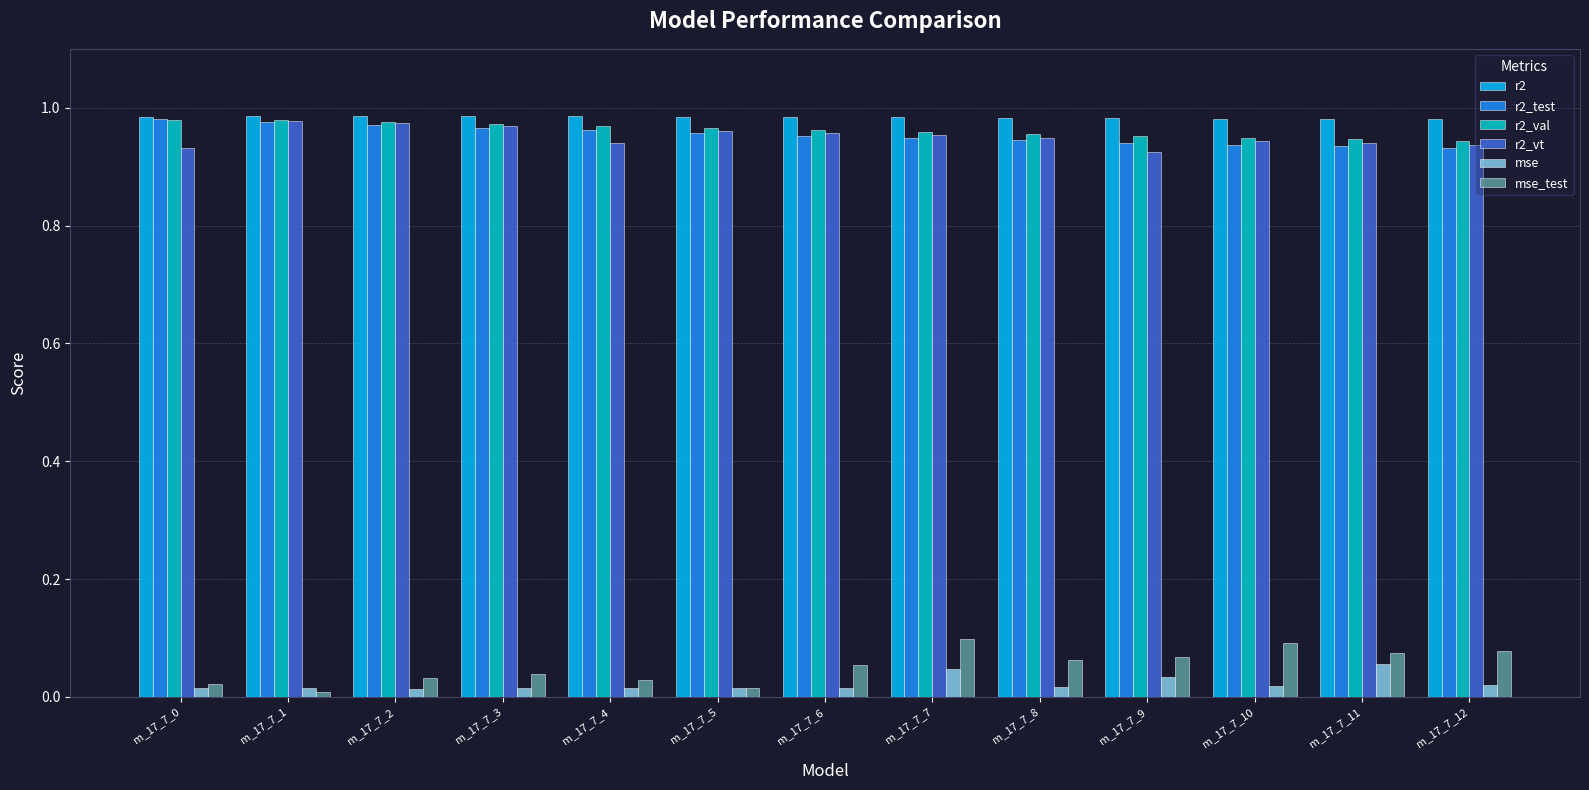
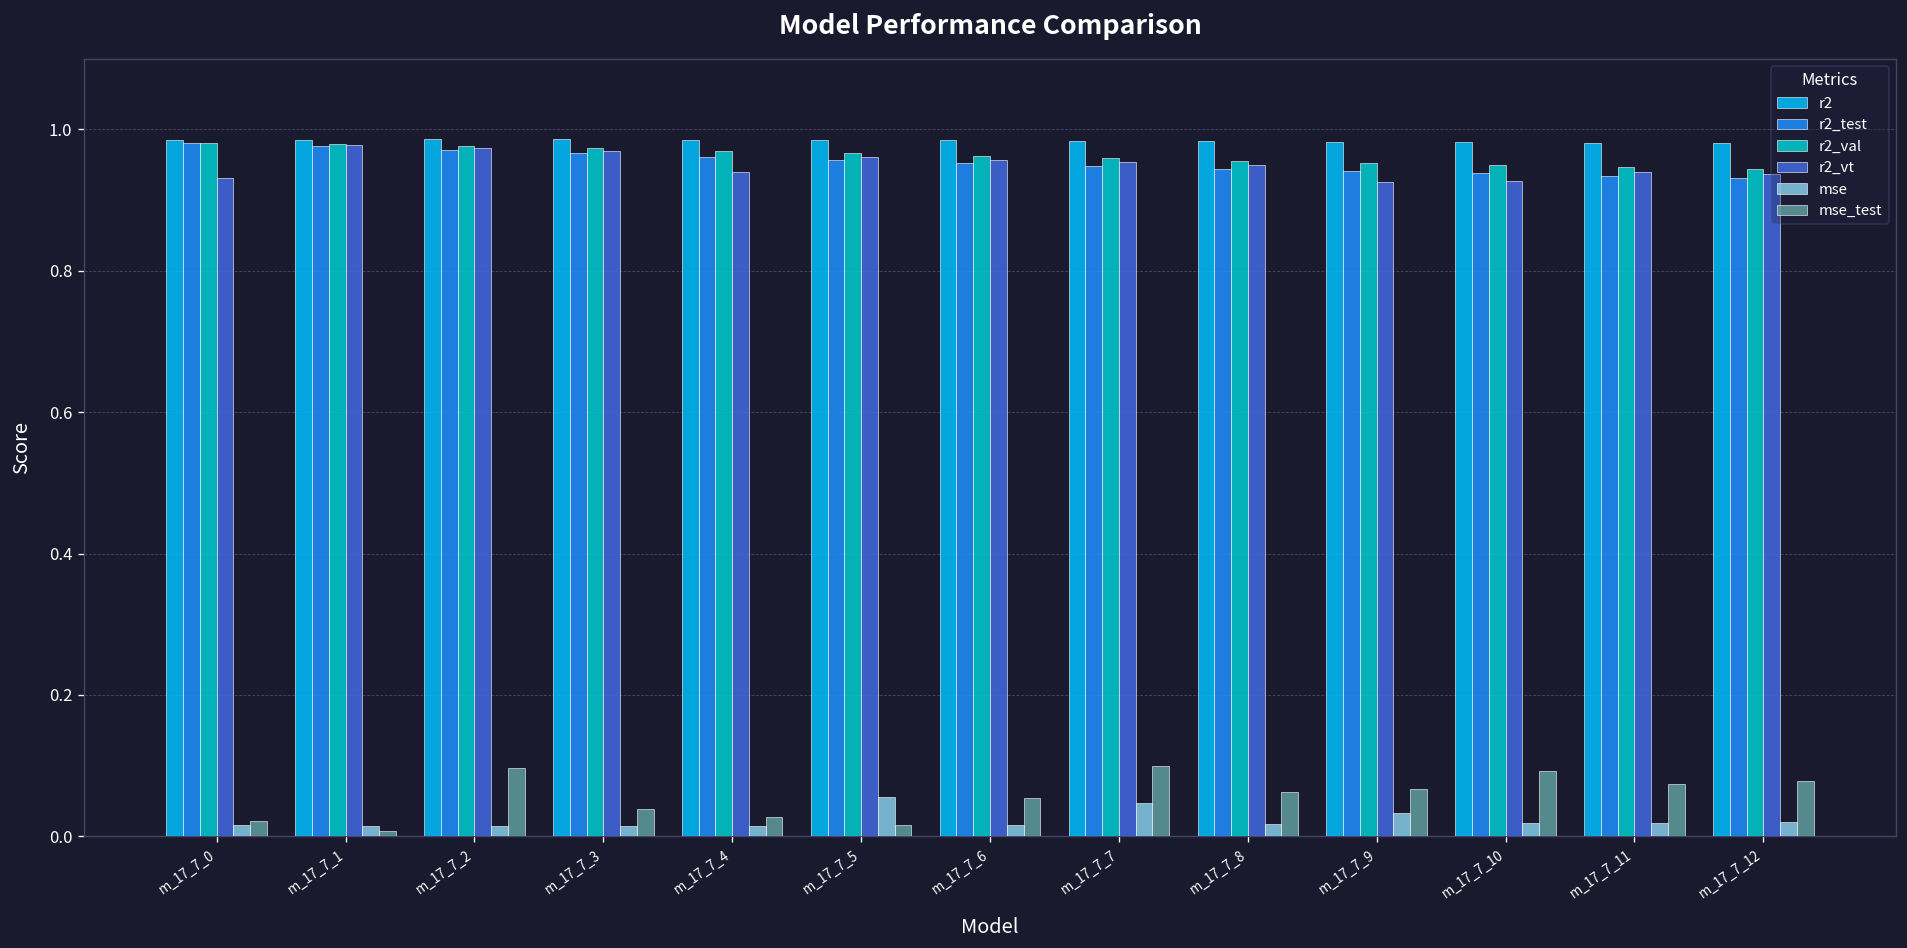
  {
    "r2_vt": {
      "m_17_7_0": 0.93,
      "m_17_7_1": 0.98,
      "m_17_7_2": 0.97,
      "m_17_7_3": 0.97,
      "m_17_7_4": 0.94,
      "m_17_7_5": 0.96,
      "m_17_7_6": 0.96,
      "m_17_7_7": 0.95,
      "m_17_7_8": 0.95,
      "m_17_7_9": 0.93,
-     "m_17_7_10": 0.94,
+     "m_17_7_10": 0.93,
      "m_17_7_11": 0.94
    },
    "mse": {
      "m_17_7_0": 0.02,
      "m_17_7_1": 0.01,
      "m_17_7_2": 0.01,
      "m_17_7_3": 0.01,
      "m_17_7_4": 0.01,
-     "m_17_7_5": 0.02,
+     "m_17_7_5": 0.06,
      "m_17_7_6": 0.02,
      "m_17_7_7": 0.05,
      "m_17_7_8": 0.02,
      "m_17_7_9": 0.03,
      "m_17_7_10": 0.02,
-     "m_17_7_11": 0.06,
+     "m_17_7_11": 0.02,
      "m_17_7_12": 0.02
    },
    "mse_test": {
      "m_17_7_0": 0.02,
      "m_17_7_1": 0.01,
-     "m_17_7_2": 0.03,
+     "m_17_7_2": 0.10,
      "m_17_7_3": 0.04,
      "m_17_7_4": 0.03,
      "m_17_7_5": 0.02,
      "m_17_7_6": 0.05,
      "m_17_7_7": 0.10,
      "m_17_7_8": 0.06,
      "m_17_7_9": 0.07,
      "m_17_7_10": 0.09,
      "m_17_7_11": 0.07,
      "m_17_7_12": 0.08
    }
  }
